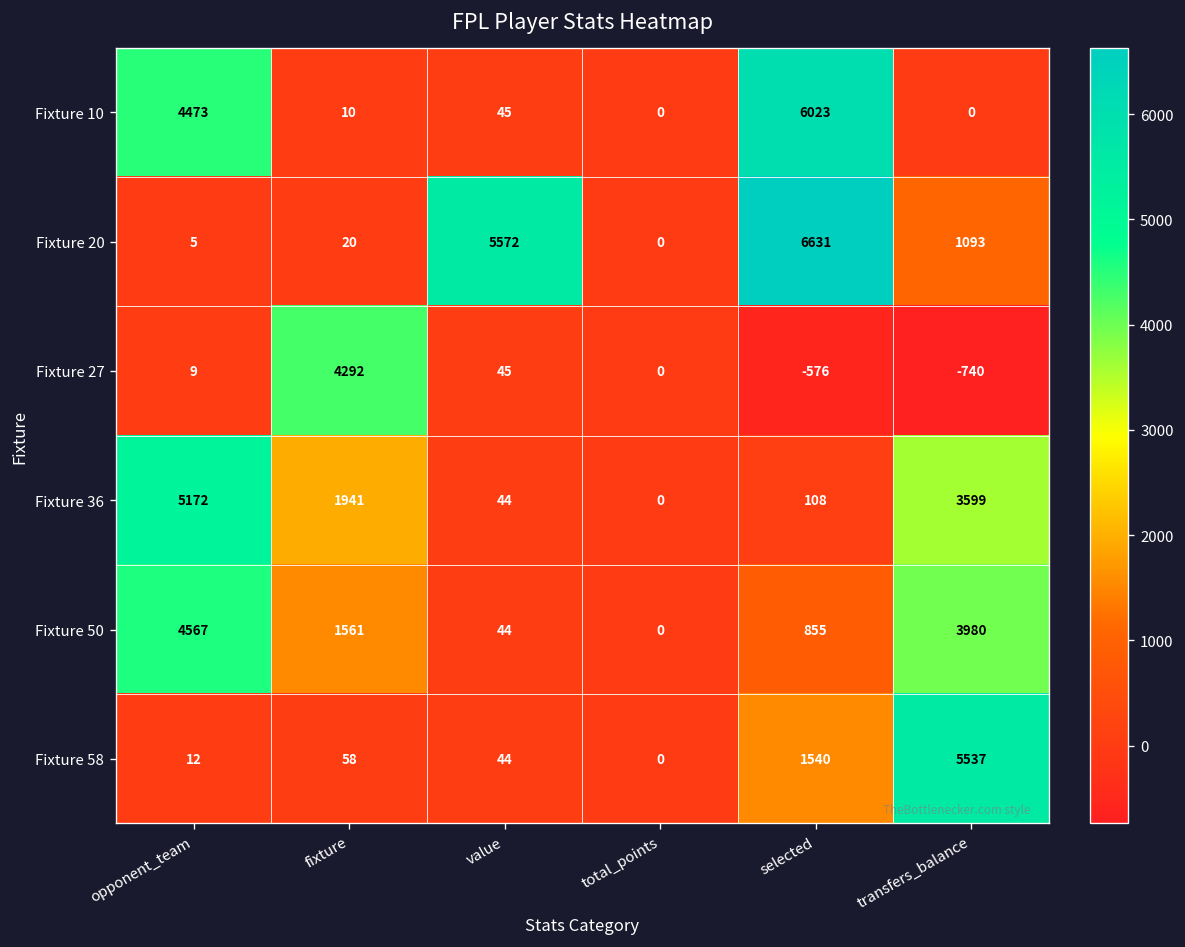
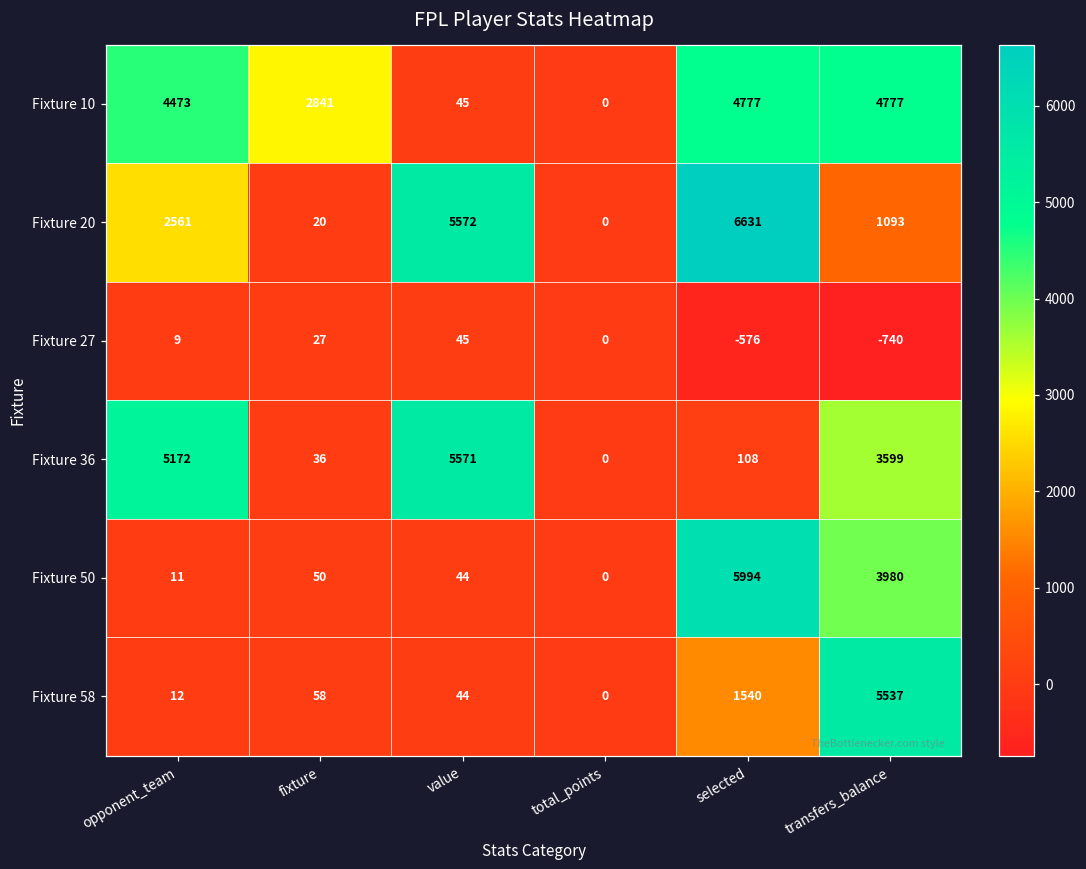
  {
    "Fixture 10": {
      "opponent_team": 4473,
-     "fixture": 10,
+     "fixture": 2841,
      "value": 45,
      "total_points": 0,
-     "selected": 6023,
-     "transfers_balance": 0
+     "selected": 4777,
+     "transfers_balance": 4777
    },
    "Fixture 20": {
-     "opponent_team": 5,
+     "opponent_team": 2561,
      "fixture": 20,
      "value": 5572,
      "total_points": 0,
      "selected": 6631,
      "transfers_balance": 1093
    },
    "Fixture 27": {
      "opponent_team": 9,
-     "fixture": 4292,
+     "fixture": 27,
      "value": 45,
      "total_points": 0,
      "selected": -576,
      "transfers_balance": -740
    },
    "Fixture 36": {
      "opponent_team": 5172,
-     "fixture": 1941,
-     "value": 44,
+     "fixture": 36,
+     "value": 5571,
      "total_points": 0,
      "selected": 108,
      "transfers_balance": 3599
    },
    "Fixture 50": {
-     "opponent_team": 4567,
-     "fixture": 1561,
+     "opponent_team": 11,
+     "fixture": 50,
      "value": 44,
      "total_points": 0,
-     "selected": 855,
+     "selected": 5994,
      "transfers_balance": 3980
    },
    "Fixture 58": {
      "opponent_team": 12,
      "fixture": 58,
      "value": 44,
      "total_points": 0,
      "selected": 1540
    }
  }
